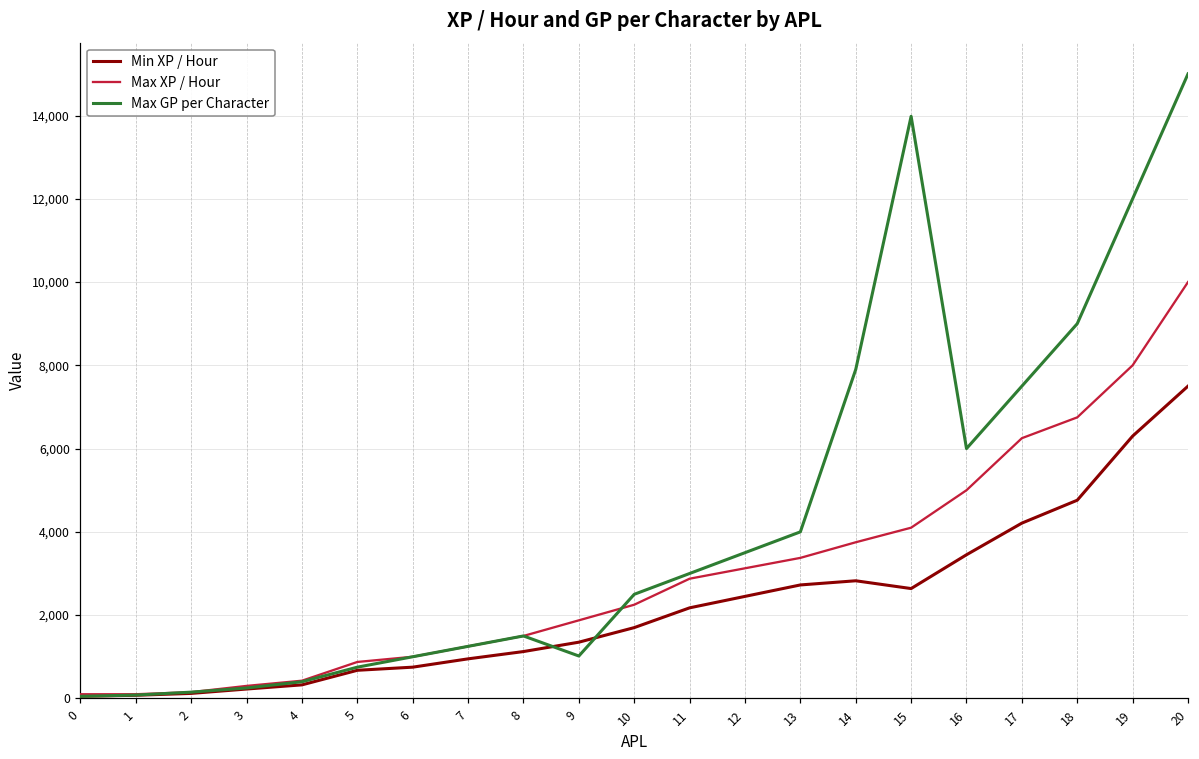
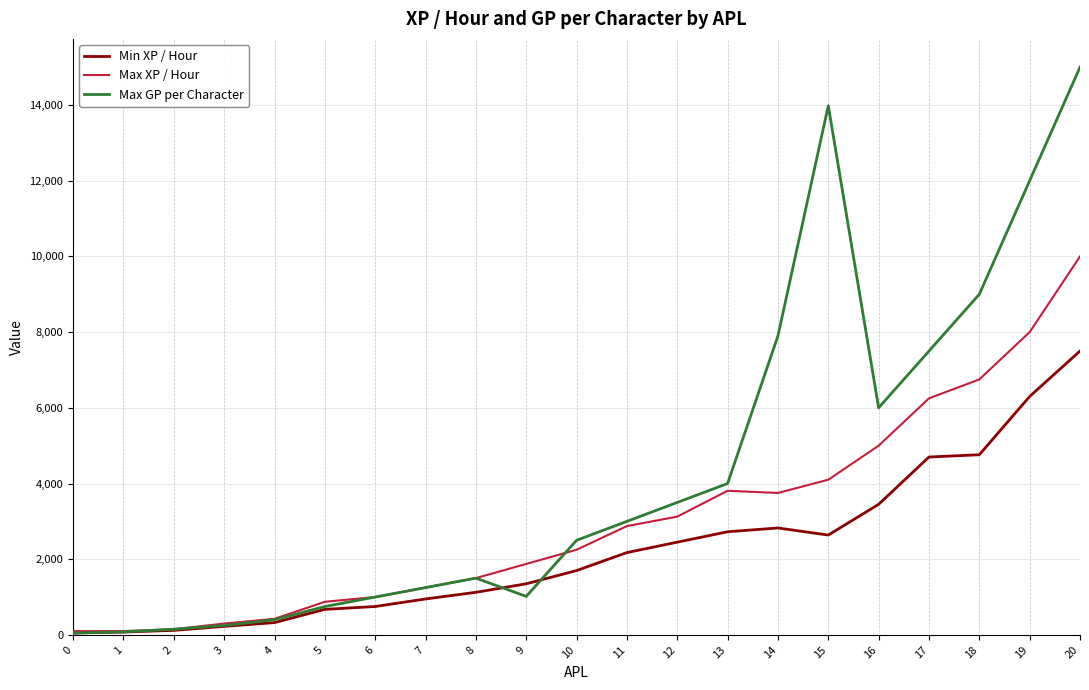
  {
    "Min XP / Hour": {
      "4": "300",
      "5": "700",
      "6": "800",
      "7": "1,000",
      "8": "1,100",
      "9": "1,400",
      "10": "1,700",
      "11": "2,200",
      "12": "2,500",
      "13": "2,700",
      "14": "2,800",
      "15": "2,600",
      "16": "3,500",
-     "17": "4,200",
+     "17": "4,700",
      "18": "4,800",
      "19": "6,300",
      "20": "7,500"
    },
    "Max XP / Hour": {
      "5": "900",
      "9": "1,900",
      "10": "2,300",
      "11": "2,900",
      "12": "3,100",
-     "13": "3,400",
+     "13": "3,800",
      "14": "3,800",
      "15": "4,100",
      "16": "5,000",
      "17": "6,300",
      "18": "6,800",
      "19": "8,000",
      "20": "10,000"
    },
    "Max GP per Character": {
      "5": "800",
      "9": "1,000",
      "10": "2,500",
      "11": "3,000",
      "12": "3,500",
      "13": "4,000",
      "14": "7,900",
      "15": "14,000",
      "16": "6,000",
      "17": "7,500",
      "18": "9,000",
      "19": "12,000",
      "20": "15,000"
    }
  }
